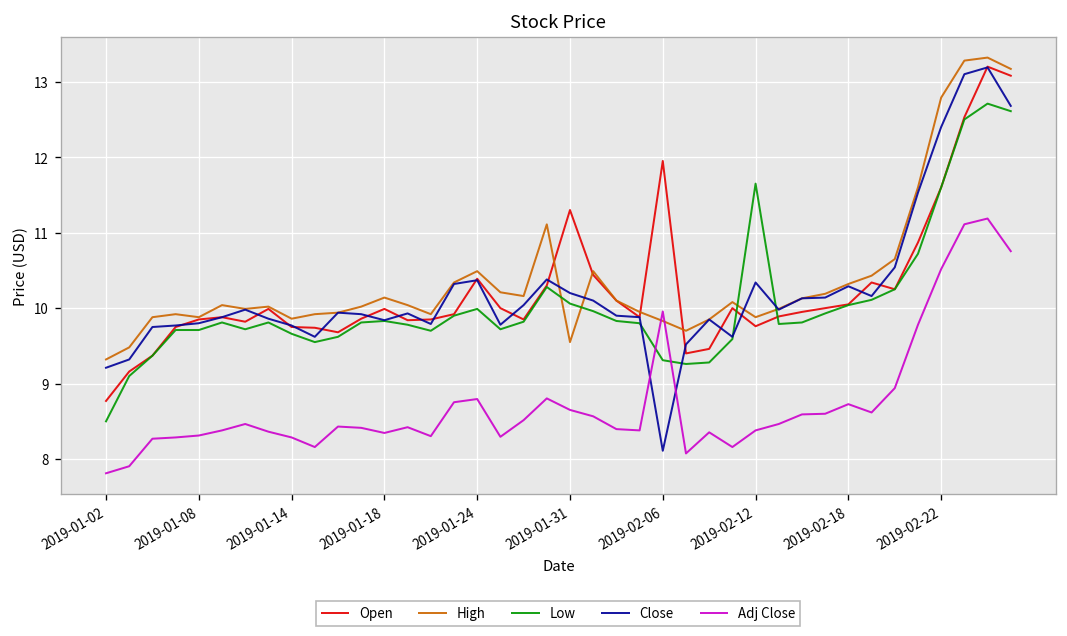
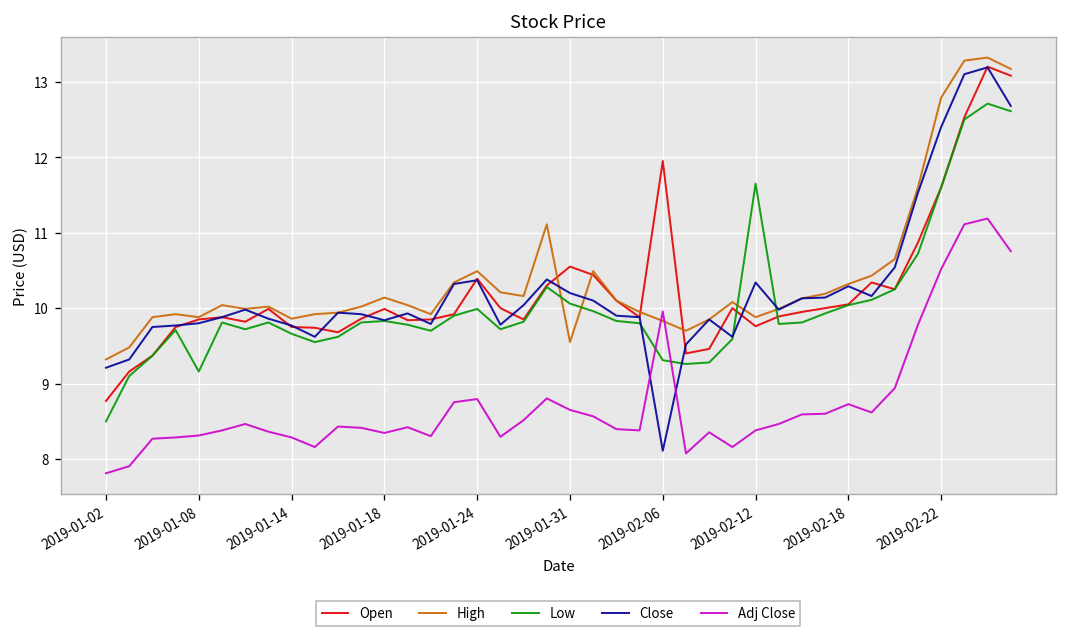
  {
    "Open": {
      "2019-01-02": 8.8,
      "2019-01-18": 10.0,
-     "2019-01-31": 11.3,
+     "2019-01-31": 10.6,
      "2019-02-06": 12.0,
      "2019-02-12": 9.8
    },
    "High": {
      "2019-01-02": 9.3,
      "2019-01-14": 9.9,
      "2019-01-18": 10.1,
      "2019-01-24": 10.5,
      "2019-01-31": 9.6,
      "2019-02-06": 9.8,
      "2019-02-12": 9.9,
      "2019-02-22": 12.8
    },
    "Low": {
      "2019-01-02": 8.5,
-     "2019-01-08": 9.7,
+     "2019-01-08": 9.2,
      "2019-01-14": 9.7,
      "2019-01-24": 10.0,
      "2019-01-31": 10.1,
      "2019-02-06": 9.3,
      "2019-02-12": 11.7
    },
    "Close": {
      "2019-01-02": 9.2,
      "2019-01-08": 9.8,
      "2019-01-31": 10.2,
      "2019-02-06": 8.1,
      "2019-02-12": 10.3,
      "2019-02-22": 12.4
    },
    "Adj Close": {
      "2019-01-02": 7.8,
      "2019-01-08": 8.3,
      "2019-01-14": 8.3,
      "2019-01-18": 8.3,
      "2019-01-24": 8.8,
      "2019-01-31": 8.7,
      "2019-02-06": 10.0,
      "2019-02-12": 8.4,
      "2019-02-18": 8.7,
      "2019-02-22": 10.5
    }
  }
